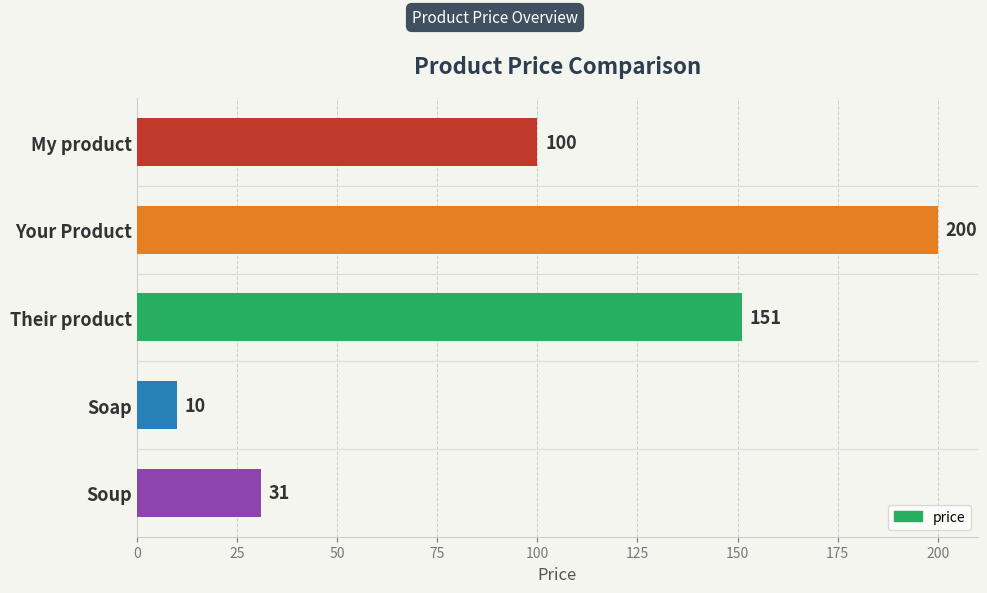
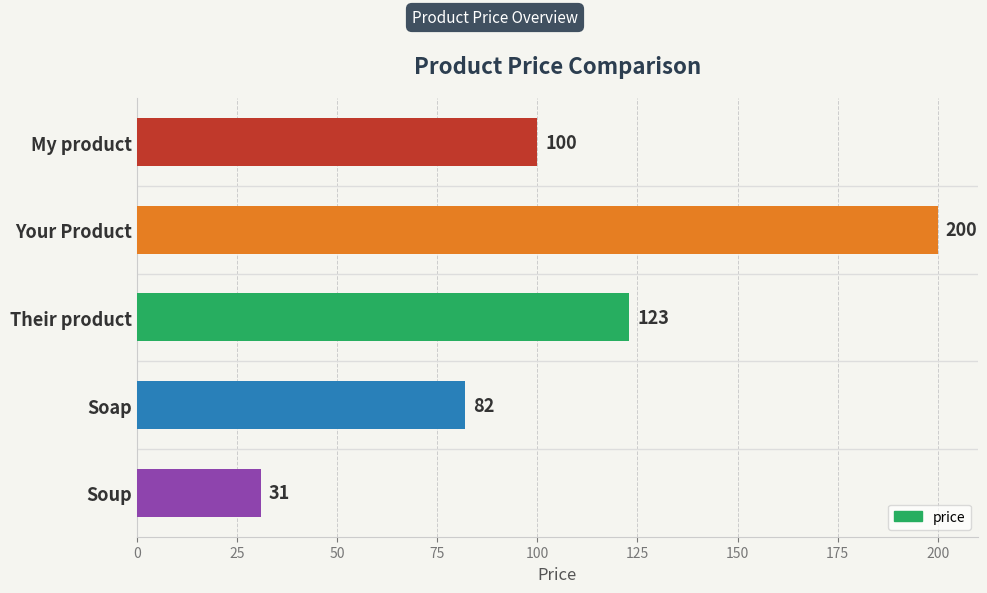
  {
    "My product": 100,
    "Your Product": 200,
-   "Their product": 151,
-   "Soap": 10,
+   "Their product": 123,
+   "Soap": 82,
    "Soup": 31
  }
